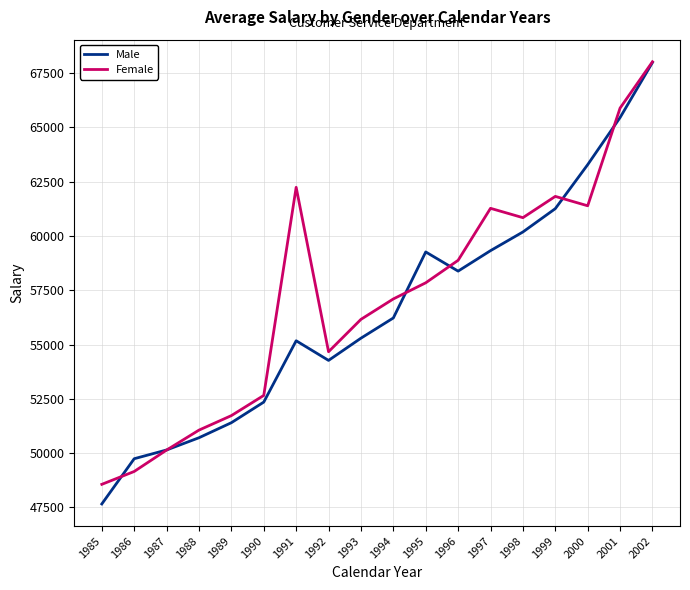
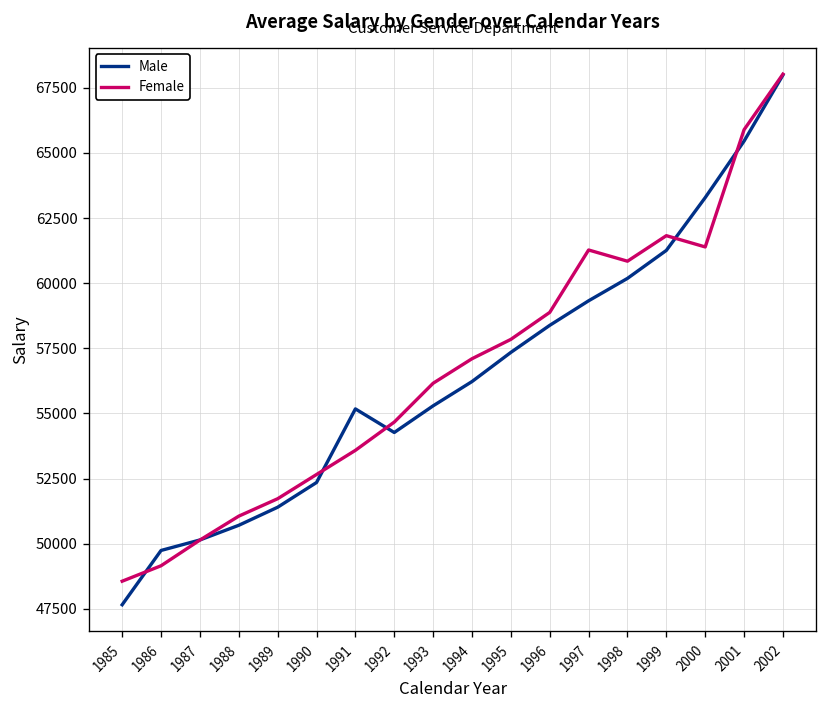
  {
    "Male": {
      "1985": 47700,
      "1986": 49700,
      "1988": 50700,
      "1989": 51400,
      "1990": 52400,
      "1991": 55200,
      "1992": 54300,
      "1993": 55300,
      "1994": 56200,
-     "1995": 59300,
+     "1995": 57300,
      "1996": 58400,
      "1997": 59300,
      "1998": 60200,
      "1999": 61300,
      "2000": 63300,
      "2001": 65500
    },
    "Female": {
      "1985": 48600,
      "1986": 49200,
      "1988": 51100,
      "1989": 51700,
      "1990": 52700,
-     "1991": 62200,
+     "1991": 53600,
      "1992": 54700,
      "1993": 56200,
      "1994": 57100,
      "1995": 57800,
      "1996": 58900,
      "1997": 61300,
      "1998": 60800,
      "1999": 61800,
      "2000": 61400,
      "2001": 65900
    }
  }
